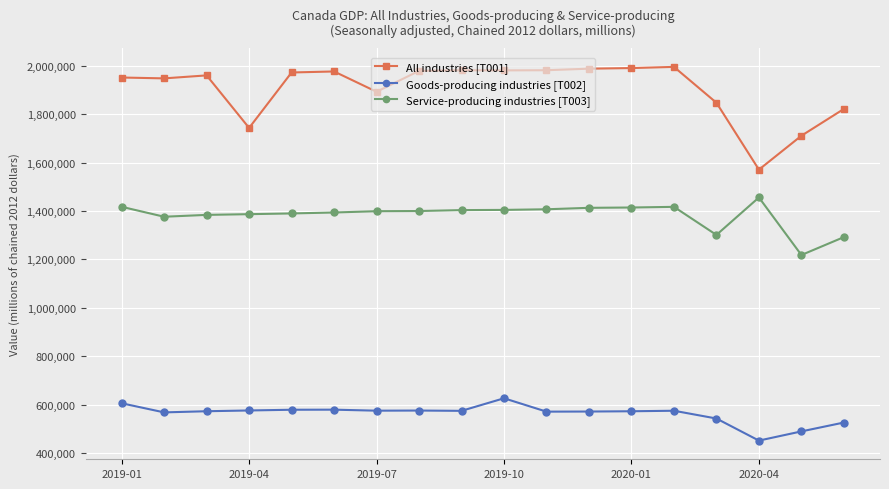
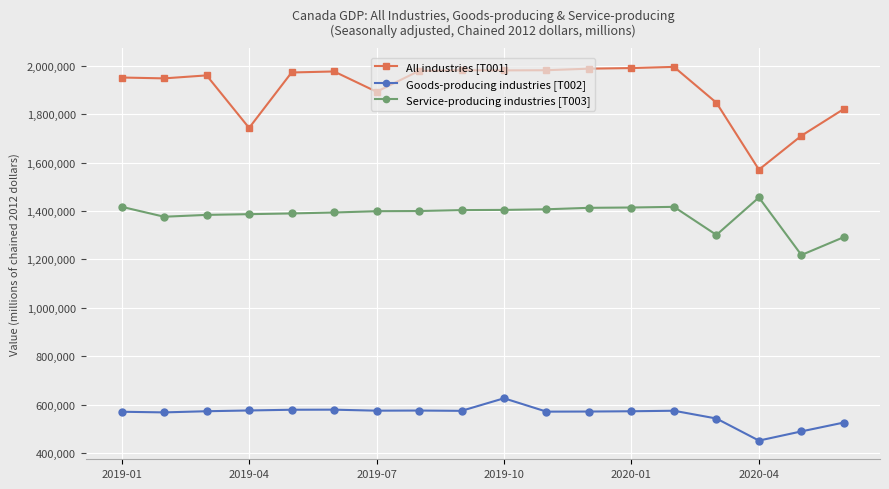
  {
    "All industries [T001]": {
      "2019-01": "1,950,000",
      "2019-04": "1,740,000",
      "2020-01": "1,990,000",
      "2020-04": "1,570,000"
    },
    "Goods-producing industries [T002]": {
-     "2019-01": "610,000",
+     "2019-01": "570,000",
      "2019-04": "580,000",
      "2019-07": "580,000",
      "2019-10": "630,000",
      "2020-01": "570,000",
      "2020-04": "450,000"
    },
    "Service-producing industries [T003]": {
      "2019-01": "1,420,000",
      "2019-04": "1,390,000",
      "2019-07": "1,400,000",
      "2019-10": "1,400,000",
      "2020-01": "1,410,000",
      "2020-04": "1,460,000"
    }
  }
